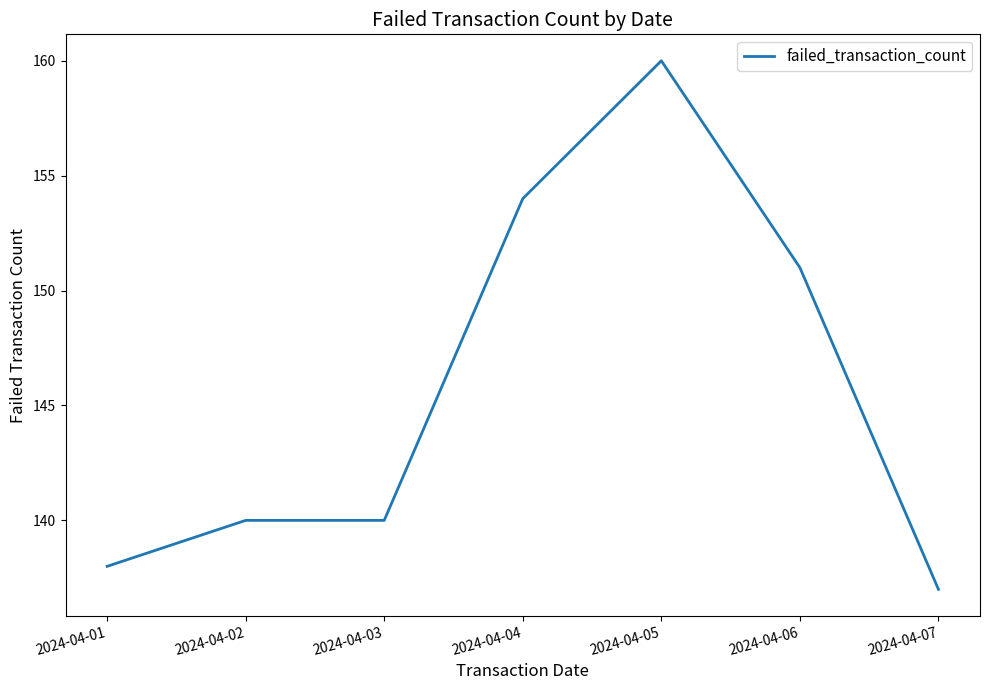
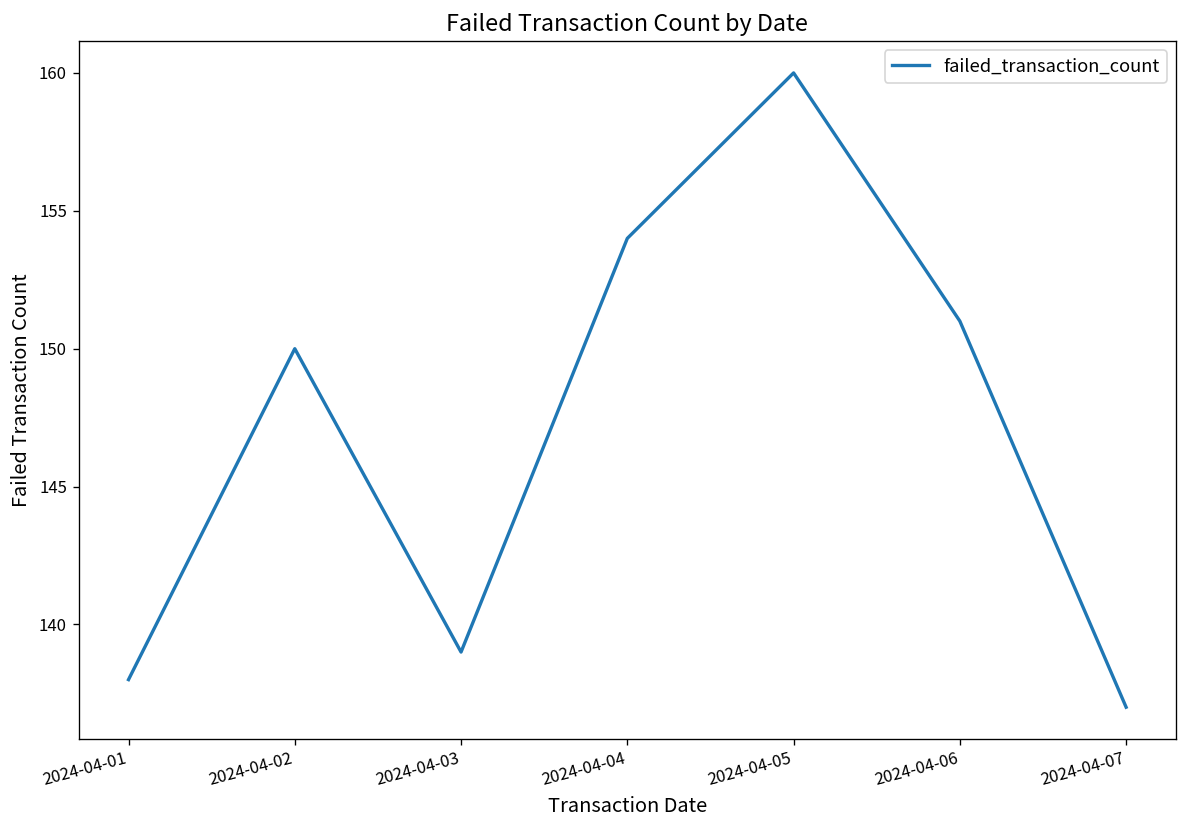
  {
    "2024-04-01": 138,
-   "2024-04-02": 140,
-   "2024-04-03": 140,
+   "2024-04-02": 150,
+   "2024-04-03": 139,
    "2024-04-04": 154,
    "2024-04-05": 160,
    "2024-04-06": 151,
    "2024-04-07": 137
  }
